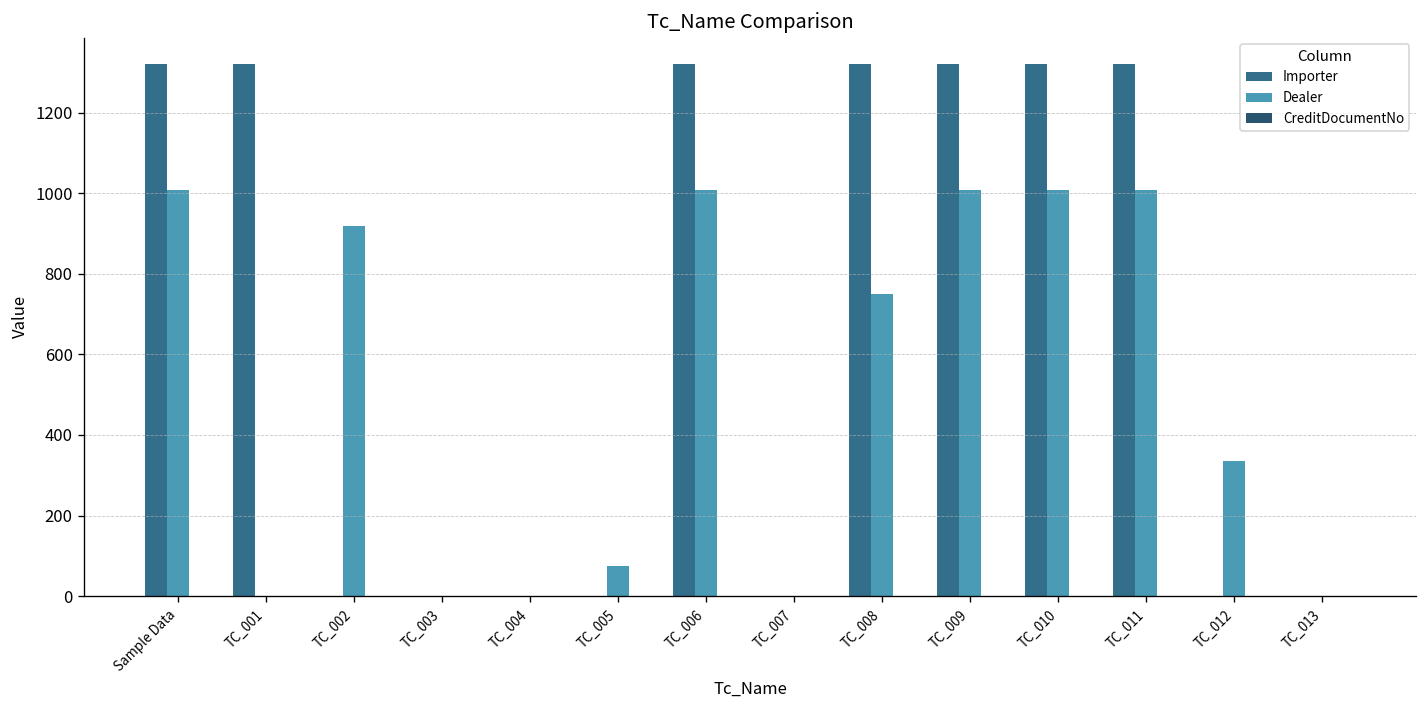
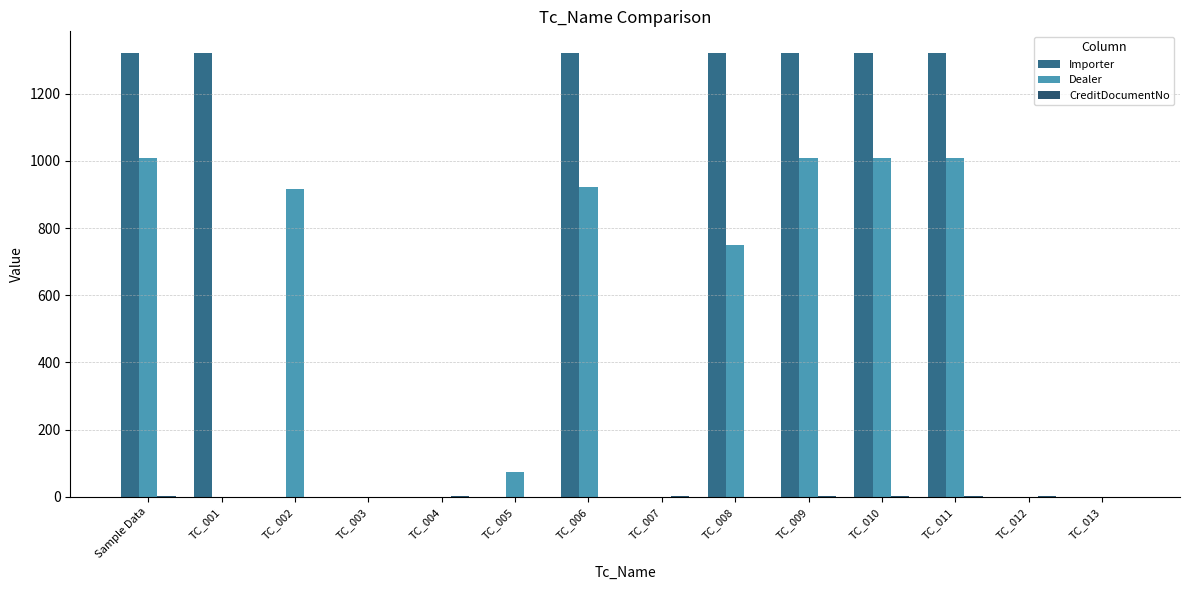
  {
    "Dealer": {
      "Sample Data": 1010,
      "TC_001": 0,
      "TC_002": 920,
      "TC_003": 0,
      "TC_004": 0,
      "TC_005": 80,
-     "TC_006": 1010,
+     "TC_006": 920,
      "TC_007": 0,
      "TC_008": 750,
      "TC_009": 1010,
      "TC_010": 1010,
      "TC_011": 1010,
-     "TC_012": 340,
+     "TC_012": 0,
      "TC_013": 0
    }
  }
